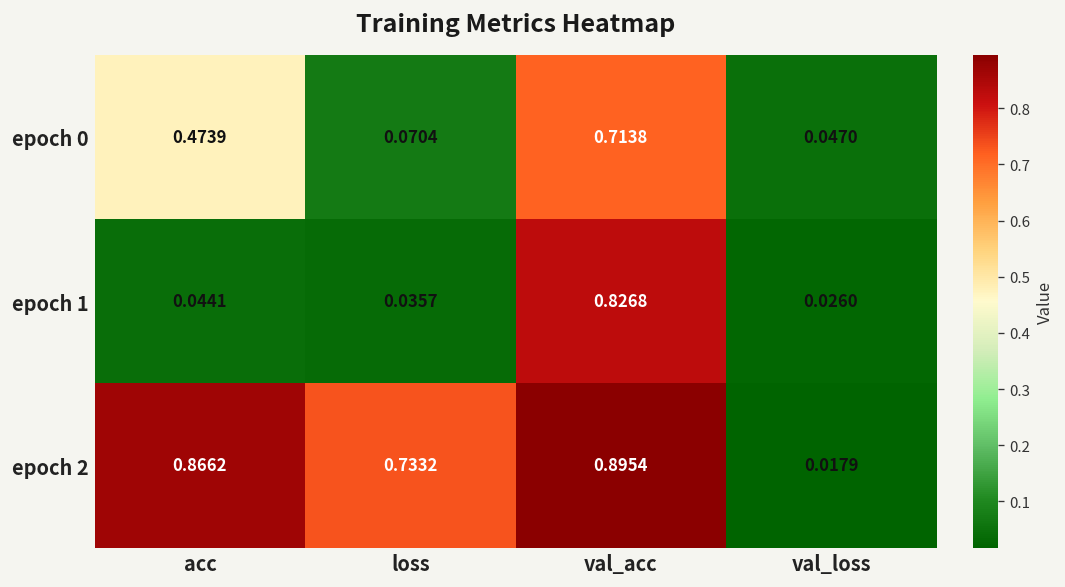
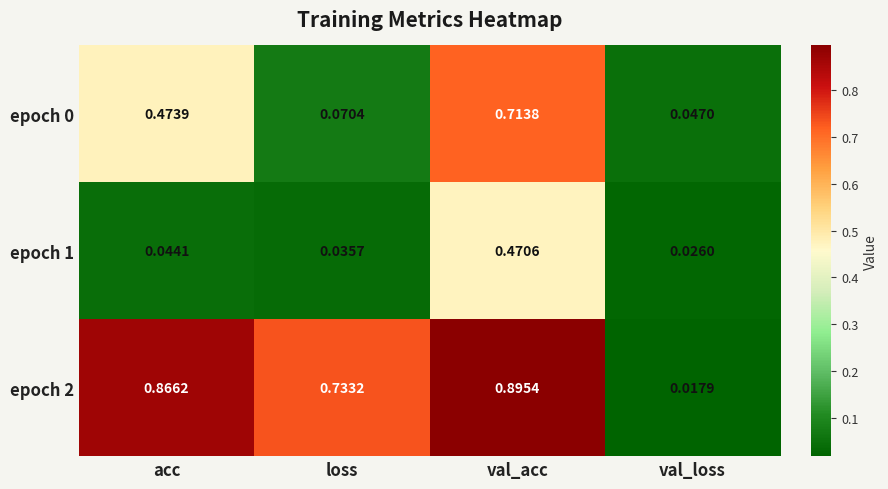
  {
    "epoch 0": {
      "acc": 0.4739,
      "loss": 0.0704,
      "val_acc": 0.7138,
      "val_loss": 0.0470
    },
    "epoch 1": {
      "acc": 0.0441,
      "loss": 0.0357,
-     "val_acc": 0.8268,
+     "val_acc": 0.4706,
      "val_loss": 0.0260
    },
    "epoch 2": {
      "acc": 0.8662,
      "loss": 0.7332,
      "val_acc": 0.8954,
      "val_loss": 0.0179
    }
  }
